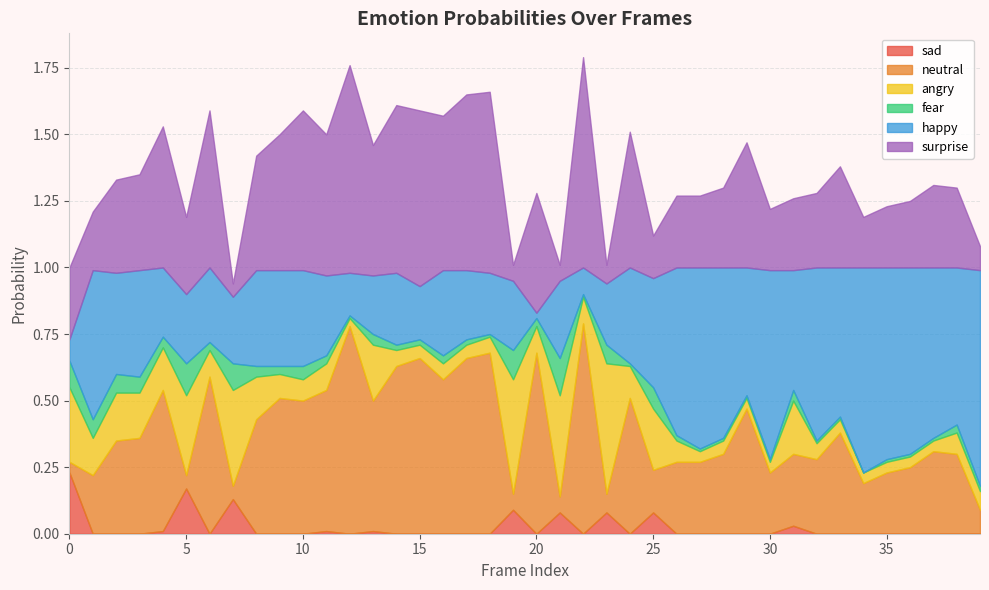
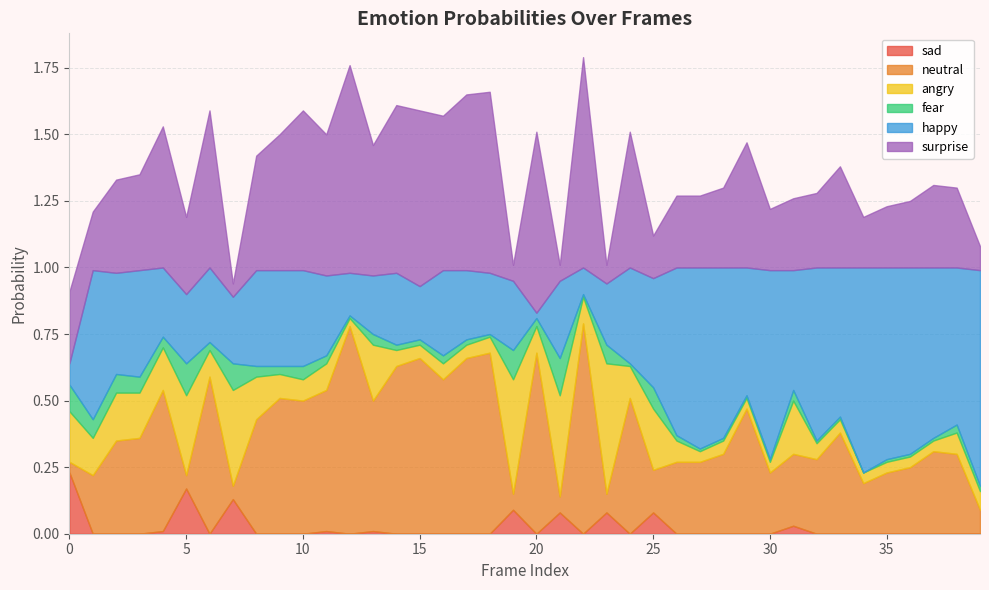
  {
    "angry": {
-     "0": 0.28,
+     "0": 0.19,
      "5": 0.30,
      "10": 0.08,
      "15": 0.05,
      "20": 0.10,
      "25": 0.23,
      "30": 0.04,
      "35": 0.04
    },
    "fear": {
      "0": 0.10,
      "5": 0.12,
      "10": 0.05,
      "15": 0.02,
      "20": 0.03,
      "25": 0.08,
      "30": 0.01,
      "35": 0.01
    },
    "happy": {
      "0": 0.08,
      "5": 0.26,
      "10": 0.36,
      "15": 0.20,
      "20": 0.02,
      "25": 0.41,
      "30": 0.71,
      "35": 0.72
    },
    "surprise": {
      "0": 0.27,
      "5": 0.29,
      "10": 0.60,
      "15": 0.66,
-     "20": 0.45,
+     "20": 0.68,
      "25": 0.16,
      "30": 0.23,
      "35": 0.23
    }
  }
